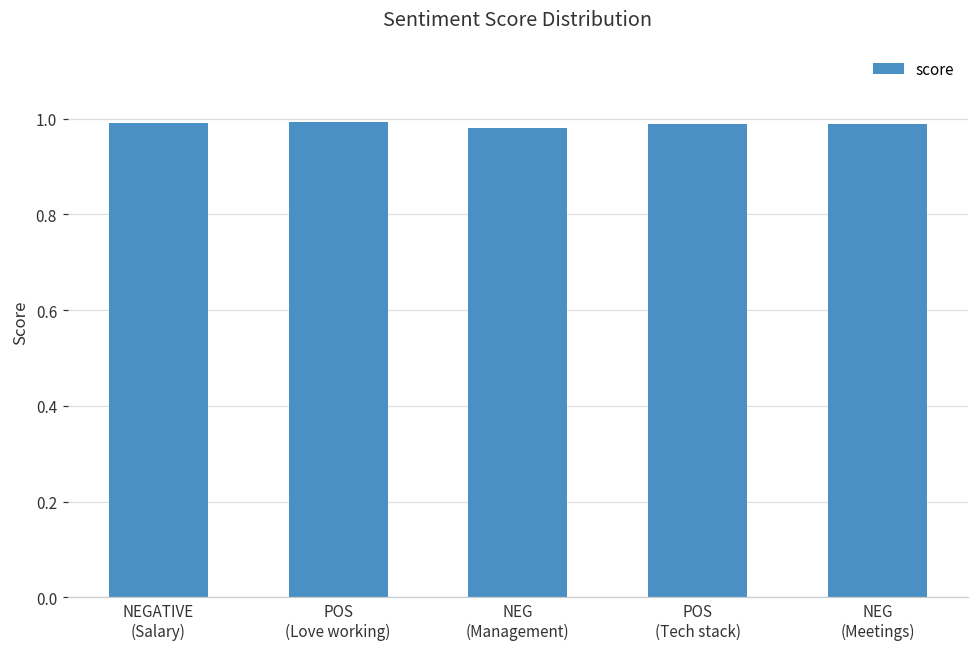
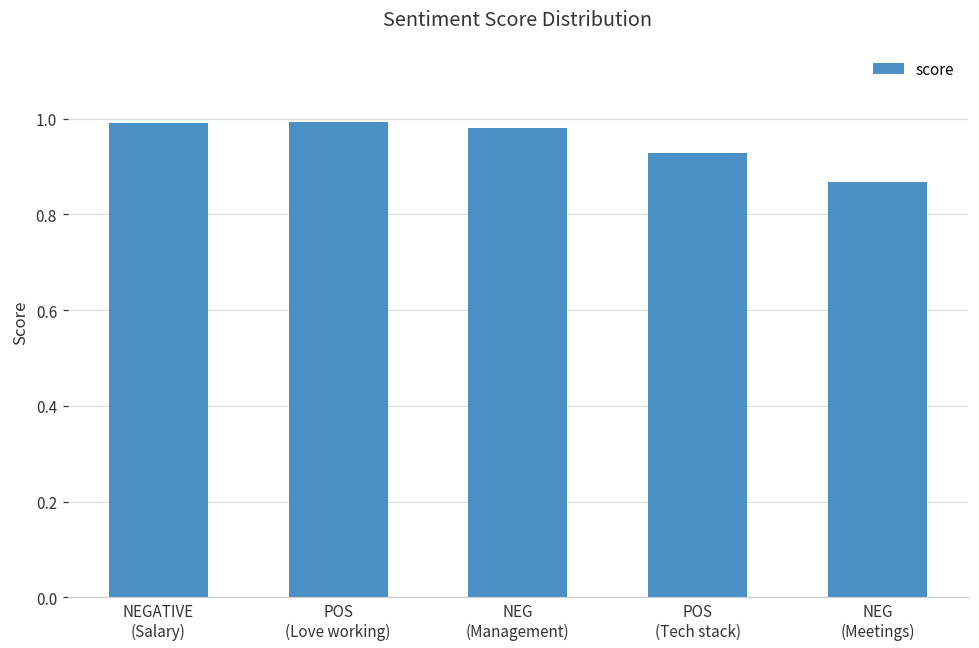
  {
    "NEGATIVE (Salary)": 0.99,
    "POS (Love working)": 0.99,
    "NEG (Management)": 0.98,
-   "POS (Tech stack)": 0.99,
-   "NEG (Meetings)": 0.99
+   "POS (Tech stack)": 0.93,
+   "NEG (Meetings)": 0.87
  }
